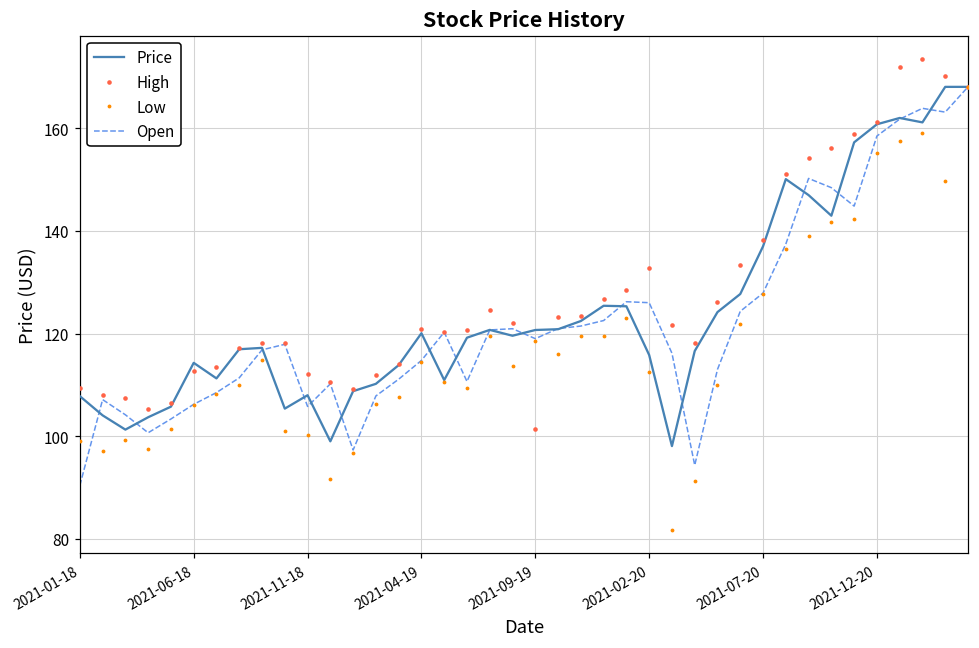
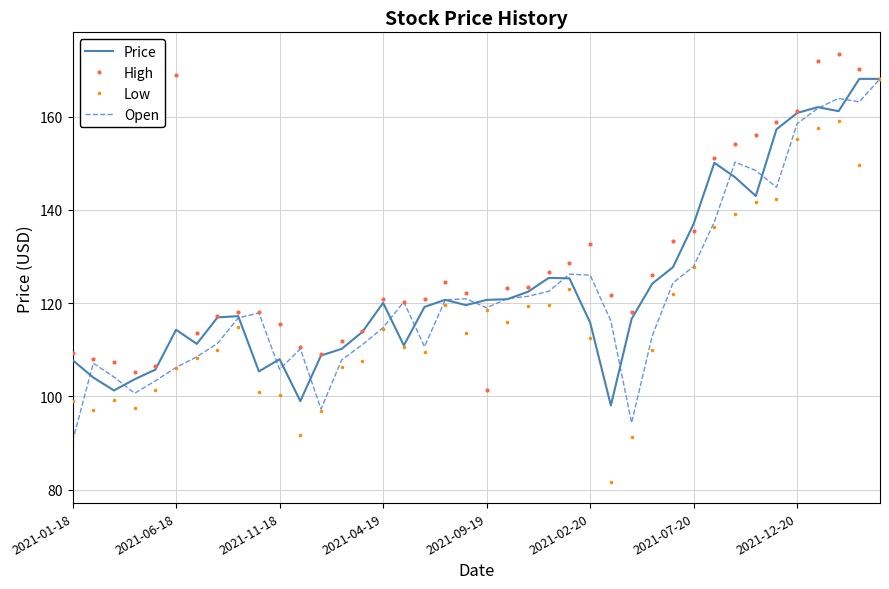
  {
    "Price": {
      "2021-01-18": 108,
      "2021-06-18": 114,
      "2021-11-18": 108,
      "2021-04-19": 120,
      "2021-09-19": 121,
      "2021-02-20": 116,
      "2021-07-20": 137
    },
    "High": {
      "2021-01-18": 109,
-     "2021-06-18": 113,
-     "2021-11-18": 112,
+     "2021-06-18": 169,
+     "2021-11-18": 116,
      "2021-04-19": 121,
      "2021-09-19": 101,
      "2021-02-20": 133,
-     "2021-07-20": 138
+     "2021-07-20": 135
    },
    "Low": {
      "2021-01-18": 99,
      "2021-11-18": 100,
      "2021-02-20": 113,
      "2021-12-20": 155
    },
    "Open": {
      "2021-01-18": 90,
      "2021-11-18": 106,
      "2021-02-20": 126,
      "2021-12-20": 158
    }
  }
